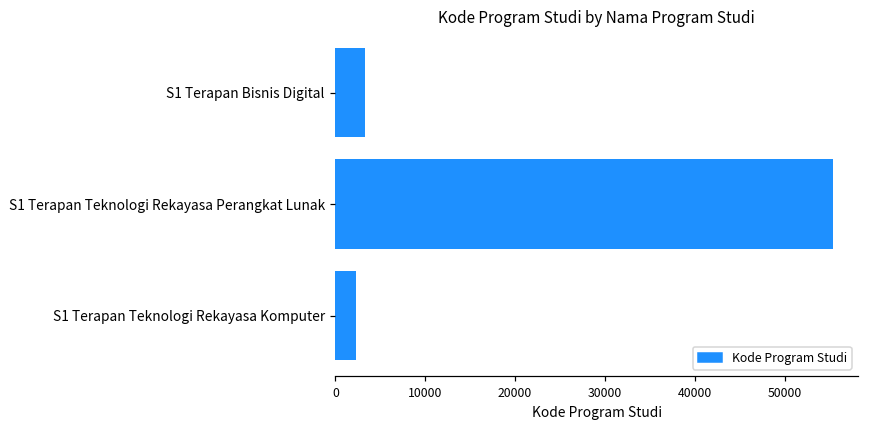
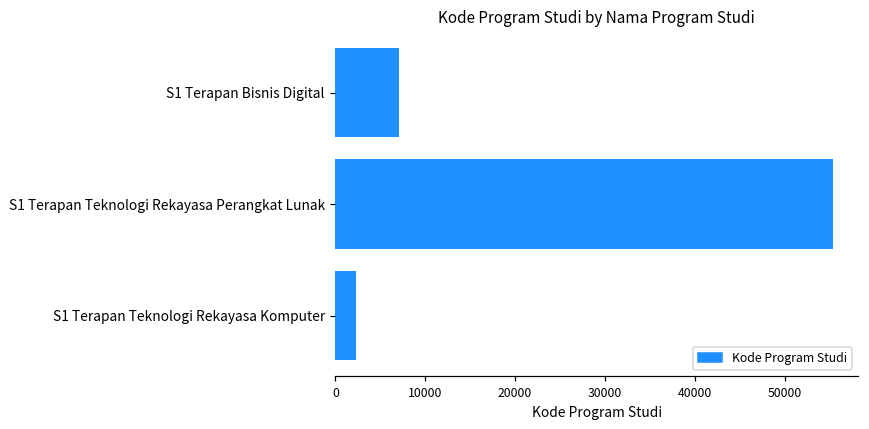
  {
-   "S1 Terapan Bisnis Digital": 3000,
+   "S1 Terapan Bisnis Digital": 7000,
    "S1 Terapan Teknologi Rekayasa Perangkat Lunak": 55000,
    "S1 Terapan Teknologi Rekayasa Komputer": 2000
  }
